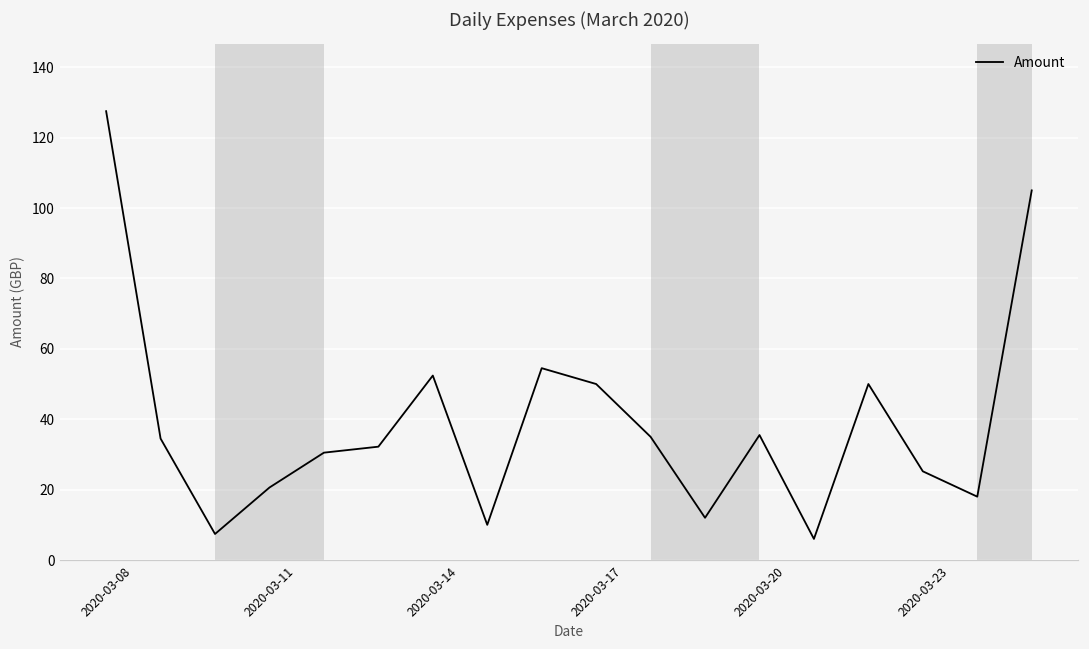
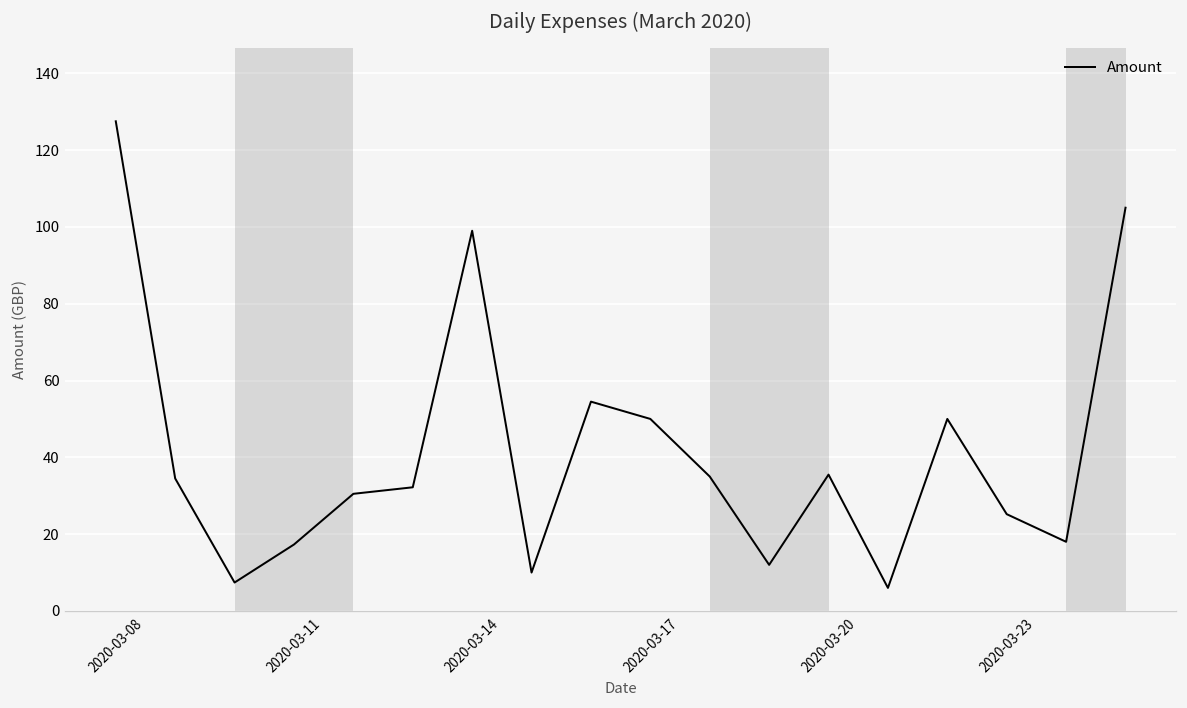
  {
    "2020-03-08": 128,
-   "2020-03-11": 21,
-   "2020-03-14": 52,
+   "2020-03-11": 17,
+   "2020-03-14": 99,
    "2020-03-17": 50,
    "2020-03-20": 36,
    "2020-03-23": 25
  }
